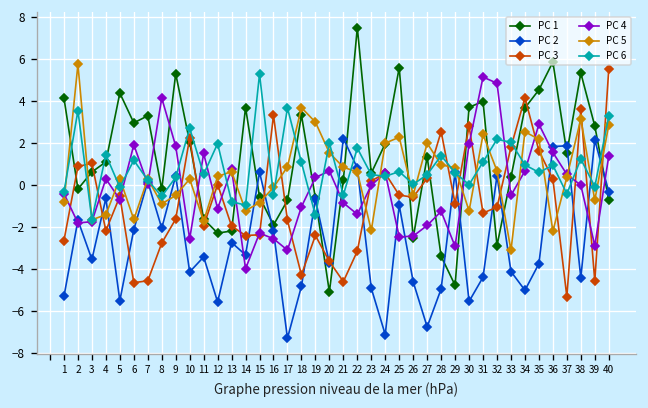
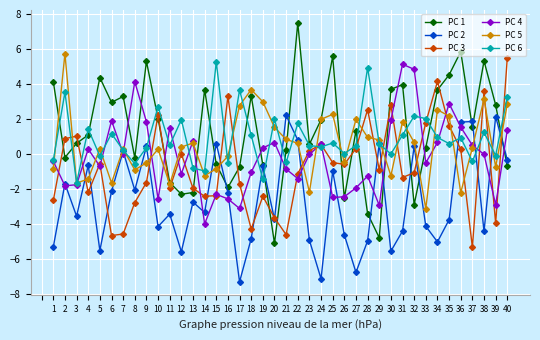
  {
    "PC 3": {
      "1": -2.6,
      "2": 0.9,
      "3": 1.0,
      "4": -2.2,
      "5": -0.5,
      "6": -4.6,
      "7": -4.6,
      "8": -2.8,
      "9": -1.6,
      "10": 2.3,
      "11": -1.9,
      "12": 0.0,
      "13": -1.9,
      "14": -2.4,
      "16": 3.3,
      "17": -1.7,
      "18": -4.3,
      "19": -2.4,
      "21": -4.6,
-     "22": -3.1,
+     "22": -1.1,
      "23": 0.2,
      "25": -0.5,
      "27": 0.3,
      "28": 2.6,
      "29": -0.9,
      "30": 2.8,
      "31": -1.3,
      "32": -1.0,
      "33": 1.8,
      "34": 4.2,
      "35": 1.6,
      "36": 0.3,
      "37": -5.3,
      "38": 3.6,
-     "39": -4.6,
+     "39": -4.0,
      "40": 5.5
    },
    "PC 5": {
      "1": -0.8,
      "2": 5.8,
      "4": -1.4,
      "5": 0.3,
      "6": -1.6,
      "8": -0.9,
      "9": -0.5,
      "10": 0.3,
      "12": 0.4,
      "14": -1.2,
      "15": -0.8,
      "16": -0.1,
-     "17": 0.9,
+     "17": 2.8,
      "18": 3.7,
      "19": 3.0,
      "20": 1.5,
      "21": 0.9,
      "22": 0.6,
      "23": -2.2,
      "25": 2.3,
      "27": 2.0,
      "28": 1.0,
      "29": 0.8,
      "30": -1.2,
-     "31": 2.4,
+     "31": 1.9,
      "32": 0.7,
      "33": -3.1,
      "34": 2.5,
      "35": 2.2,
      "36": -2.2,
      "38": 3.2,
      "39": -0.7,
      "40": 2.9
    },
    "PC 6": {
      "2": 3.5,
      "4": 1.4,
      "5": -0.1,
      "6": 1.2,
      "8": -0.5,
      "10": 2.7,
      "11": 0.5,
      "12": 2.0,
      "13": -0.8,
      "14": -1.0,
      "15": 5.3,
      "16": -0.5,
      "17": 3.7,
      "18": 1.1,
      "19": -1.4,
      "20": 2.0,
      "21": -0.5,
      "22": 1.8,
      "25": 0.6,
      "26": 0.0,
      "27": 0.5,
-     "28": 1.4,
+     "28": 5.0,
      "30": 0.0,
      "31": 1.1,
      "32": 2.2,
      "33": 2.0,
      "34": 1.0,
      "35": 0.6,
      "36": 0.9,
      "37": -0.4,
      "38": 1.2,
      "39": -0.1,
      "40": 3.3
    }
  }
